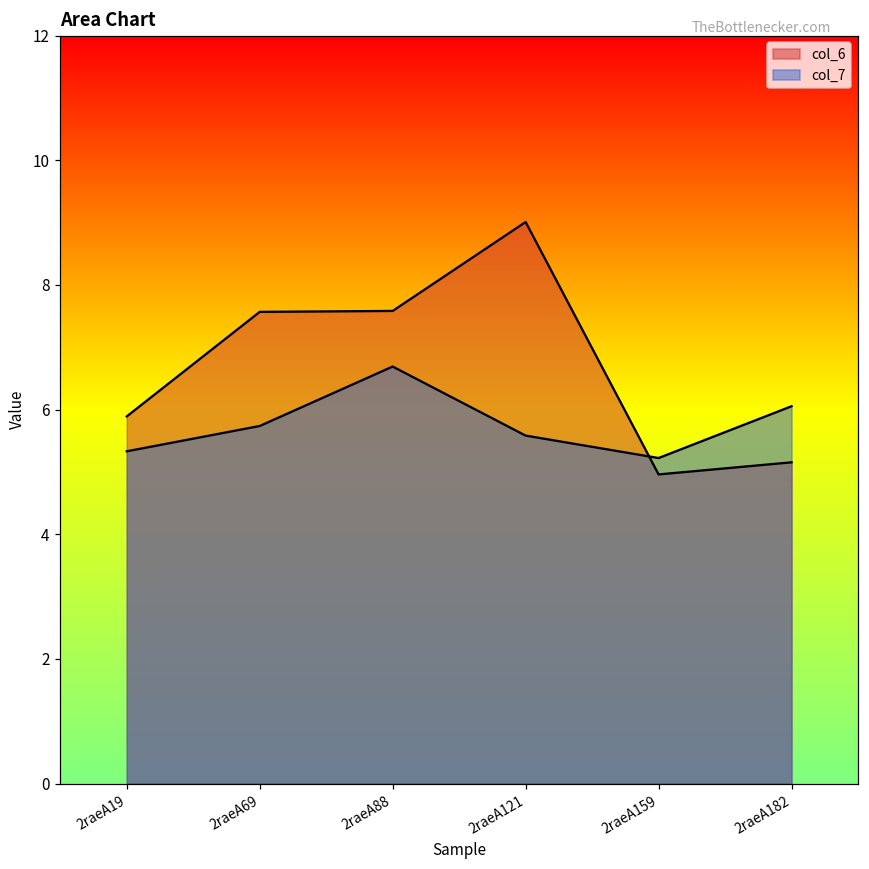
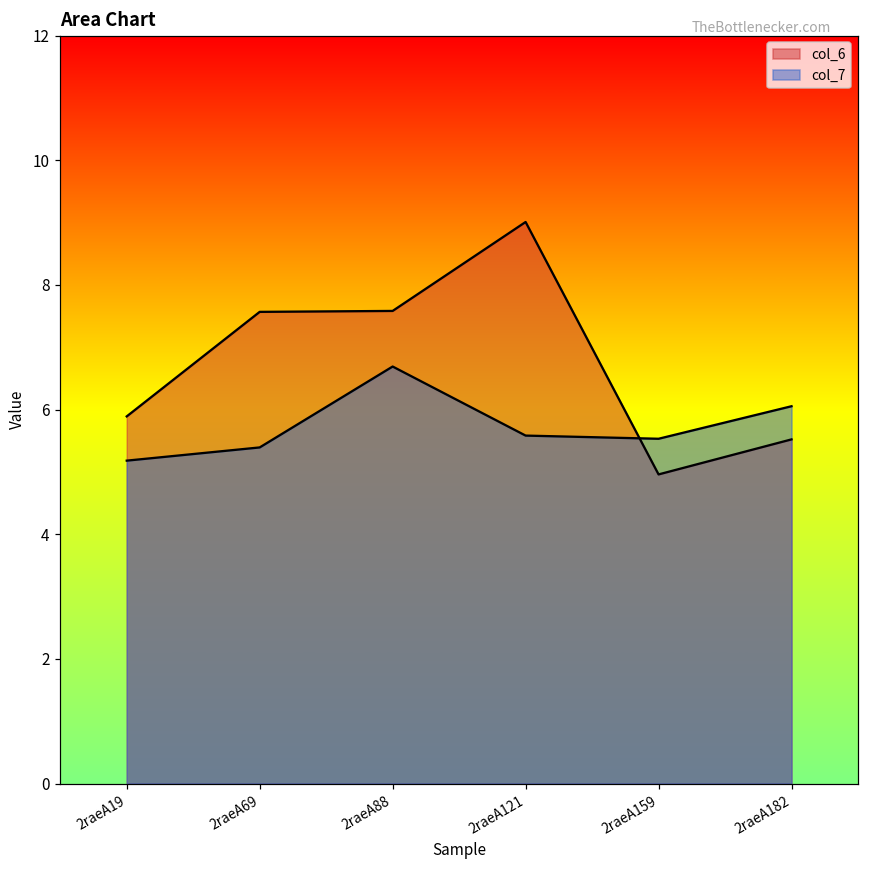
  {
    "col_6": {
      "2raeA19": 5.9,
      "2raeA69": 7.6,
      "2raeA88": 7.6,
      "2raeA121": 9.0,
      "2raeA159": 5.0,
-     "2raeA182": 5.2
+     "2raeA182": 5.5
    },
    "col_7": {
-     "2raeA19": 5.3,
-     "2raeA69": 5.7,
+     "2raeA19": 5.2,
+     "2raeA69": 5.4,
      "2raeA88": 6.7,
      "2raeA121": 5.6,
-     "2raeA159": 5.2,
+     "2raeA159": 5.5,
      "2raeA182": 6.1
    }
  }
